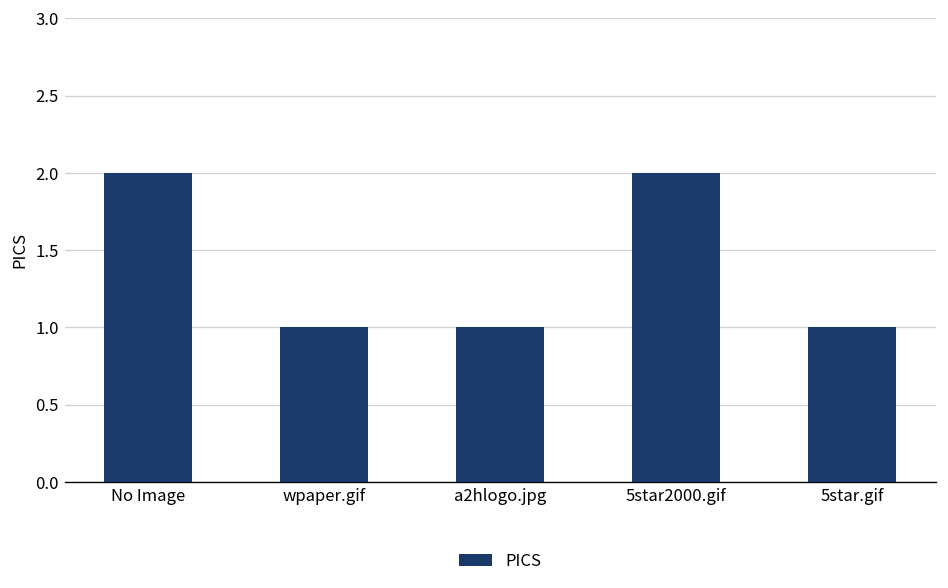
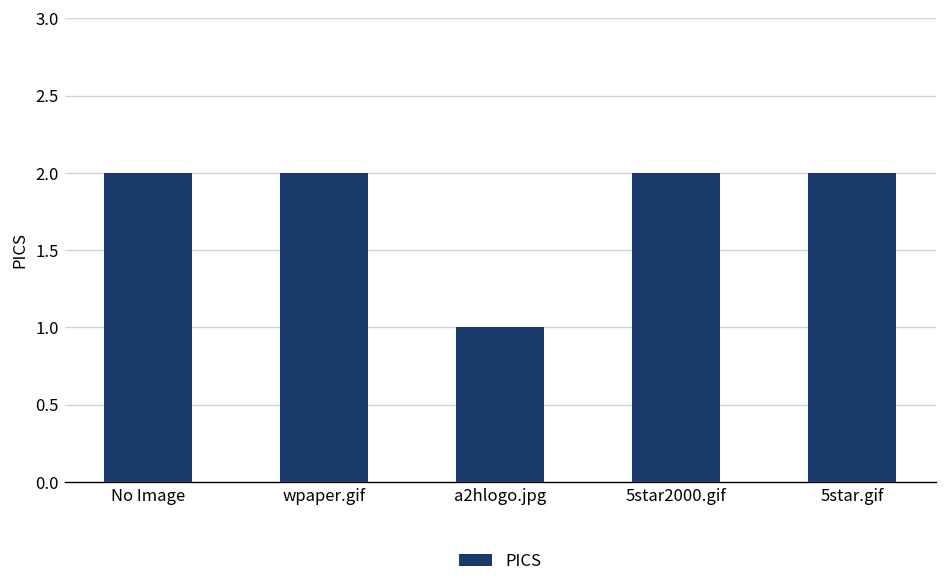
  {
    "No Image": 2,
-   "wpaper.gif": 1,
+   "wpaper.gif": 2,
    "a2hlogo.jpg": 1,
    "5star2000.gif": 2,
-   "5star.gif": 1
+   "5star.gif": 2
  }
